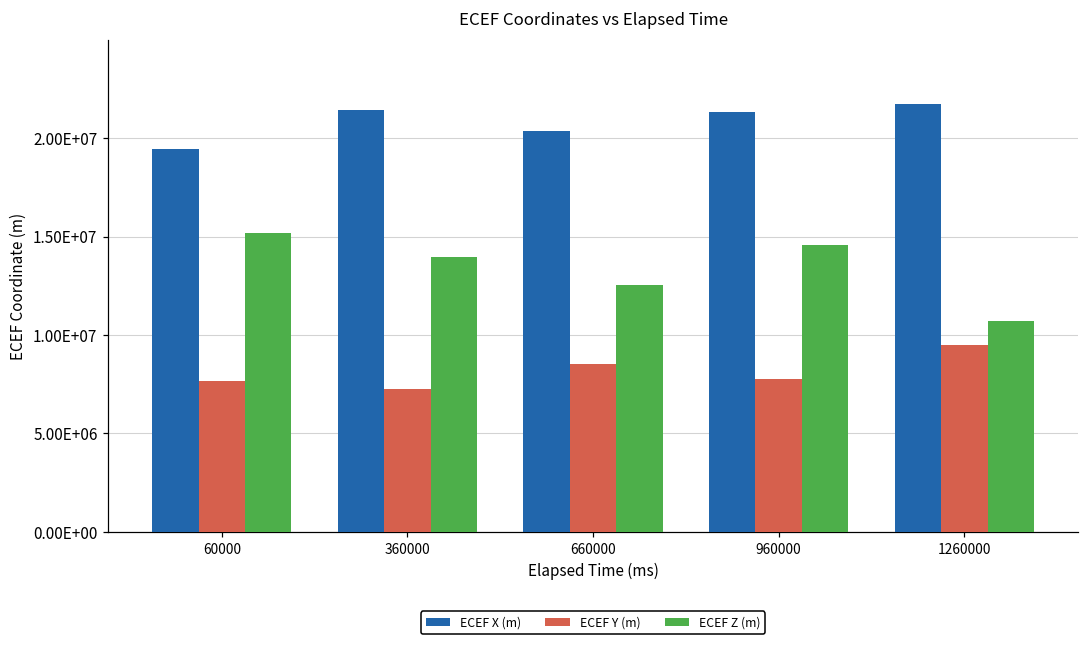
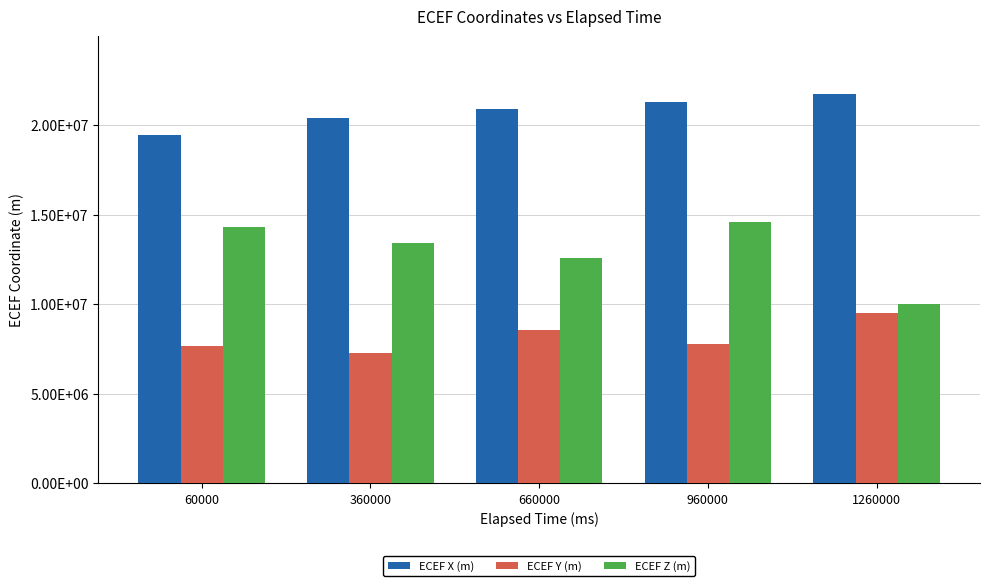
  {
    "ECEF X (m)": {
      "60000": 19500000,
-     "360000": 21400000,
-     "660000": 20300000,
+     "360000": 20400000,
+     "660000": 20900000,
      "960000": 21300000,
      "1260000": 21700000
    },
    "ECEF Y (m)": {
      "60000": 7700000,
      "360000": 7300000,
      "660000": 8500000,
      "960000": 7800000,
      "1260000": 9500000
    },
    "ECEF Z (m)": {
-     "60000": 15200000,
-     "360000": 14000000,
+     "60000": 14300000,
+     "360000": 13400000,
      "660000": 12600000,
      "960000": 14600000,
-     "1260000": 10700000
+     "1260000": 10000000
    }
  }
